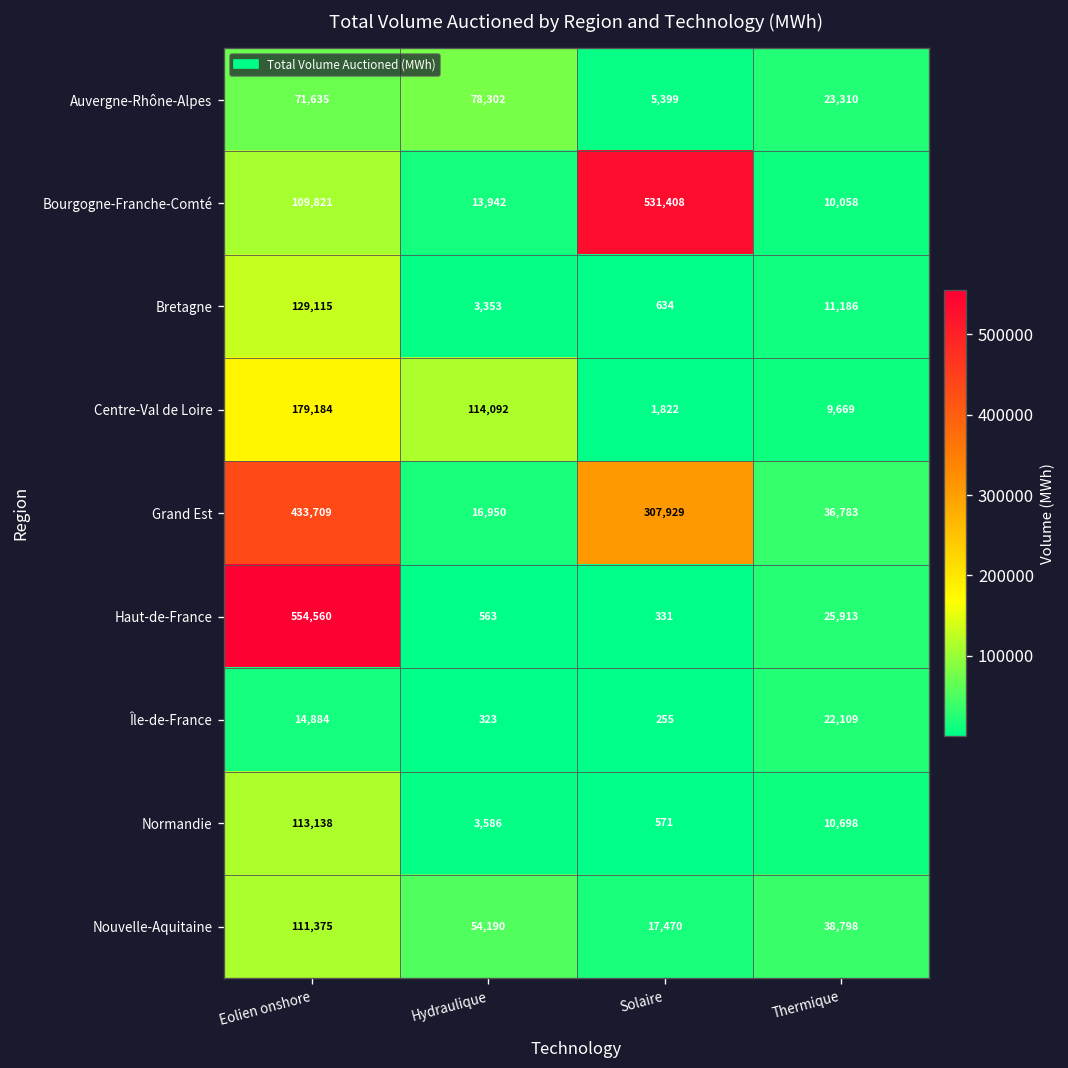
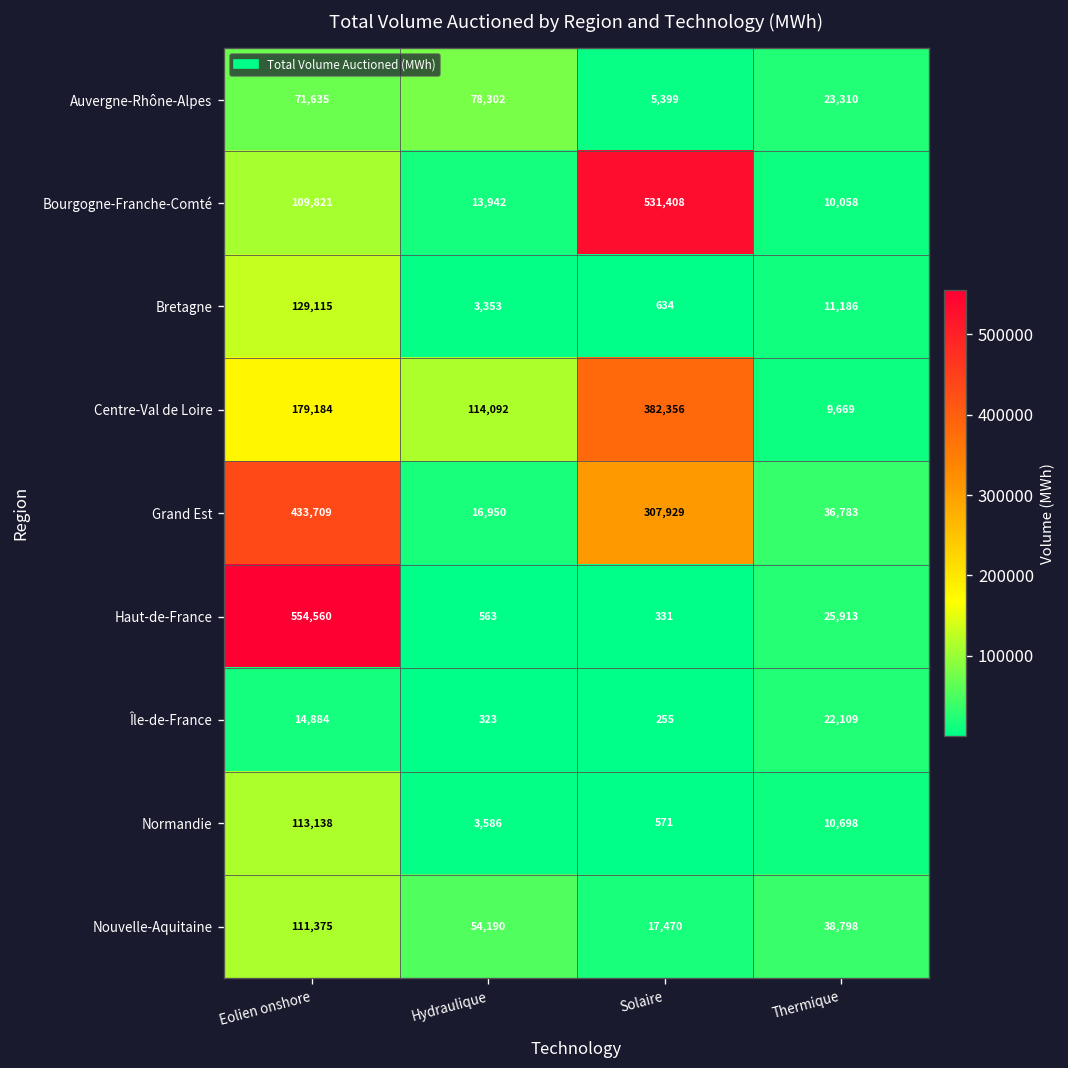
  {
    "Auvergne-Rhône-Alpes": {
      "Eolien onshore": "71,635",
      "Hydraulique": "78,302",
      "Solaire": "5,399",
      "Thermique": "23,310"
    },
    "Bourgogne-Franche-Comté": {
      "Eolien onshore": "109,821",
      "Hydraulique": "13,942",
      "Solaire": "531,408",
      "Thermique": "10,058"
    },
    "Bretagne": {
      "Eolien onshore": "129,115",
      "Hydraulique": "3,353",
      "Solaire": "634",
      "Thermique": "11,186"
    },
    "Centre-Val de Loire": {
      "Eolien onshore": "179,184",
      "Hydraulique": "114,092",
-     "Solaire": "1,822",
+     "Solaire": "382,356",
      "Thermique": "9,669"
    },
    "Grand Est": {
      "Eolien onshore": "433,709",
      "Hydraulique": "16,950",
      "Solaire": "307,929",
      "Thermique": "36,783"
    },
    "Haut-de-France": {
      "Eolien onshore": "554,560",
      "Hydraulique": "563",
      "Solaire": "331",
      "Thermique": "25,913"
    },
    "Île-de-France": {
      "Eolien onshore": "14,884",
      "Hydraulique": "323",
      "Solaire": "255",
      "Thermique": "22,109"
    },
    "Normandie": {
      "Eolien onshore": "113,138",
      "Hydraulique": "3,586",
      "Solaire": "571",
      "Thermique": "10,698"
    },
    "Nouvelle-Aquitaine": {
      "Eolien onshore": "111,375",
      "Hydraulique": "54,190",
      "Solaire": "17,470",
      "Thermique": "38,798"
    }
  }
